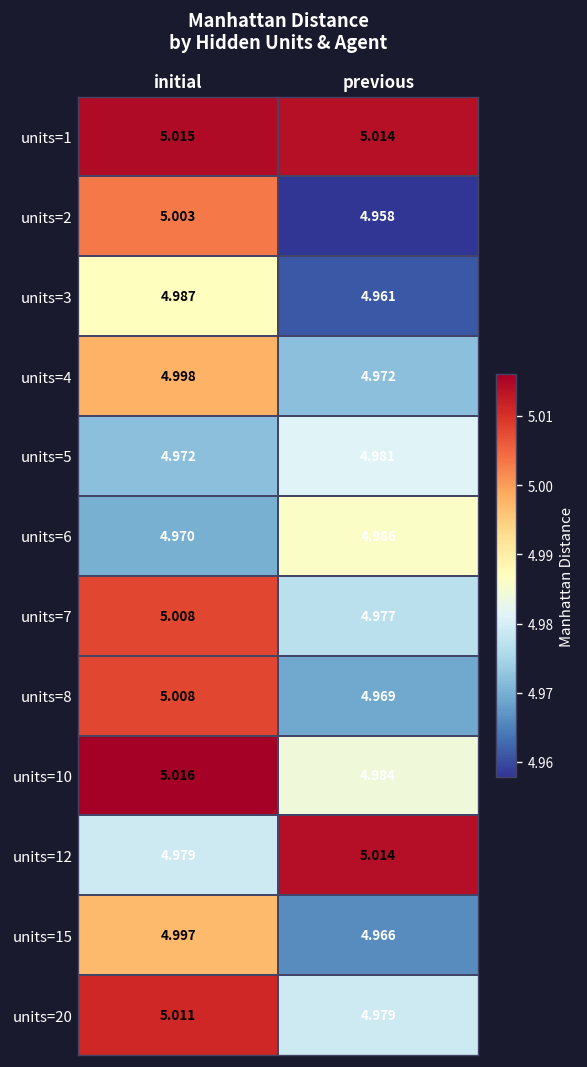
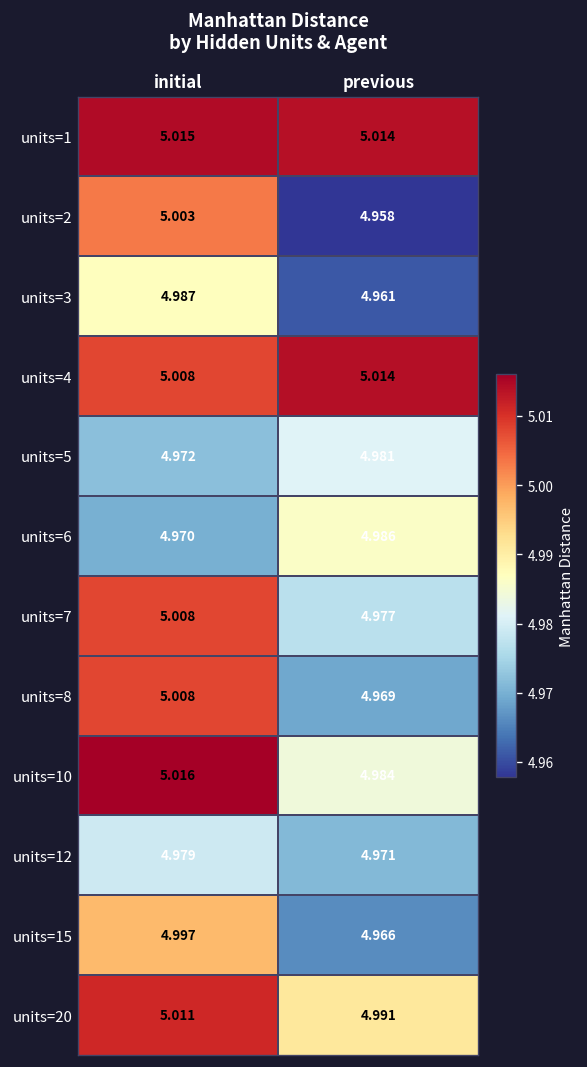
  {
    "units=1": {
      "initial": 5.015,
      "previous": 5.014
    },
    "units=2": {
      "initial": 5.003,
      "previous": 4.958
    },
    "units=3": {
      "initial": 4.987,
      "previous": 4.961
    },
    "units=4": {
-     "initial": 4.998,
-     "previous": 4.972
+     "initial": 5.008,
+     "previous": 5.014
    },
    "units=5": {
      "initial": 4.972
    },
    "units=6": {
      "initial": 4.970,
      "previous": 4.986
    },
    "units=7": {
      "initial": 5.008,
      "previous": 4.977
    },
    "units=8": {
      "initial": 5.008,
      "previous": 4.969
    },
    "units=10": {
      "initial": 5.016
    },
    "units=12": {
      "initial": 4.979,
-     "previous": 5.014
+     "previous": 4.971
    },
    "units=15": {
      "initial": 4.997,
      "previous": 4.966
    },
    "units=20": {
      "initial": 5.011,
-     "previous": 4.979
+     "previous": 4.991
    }
  }
